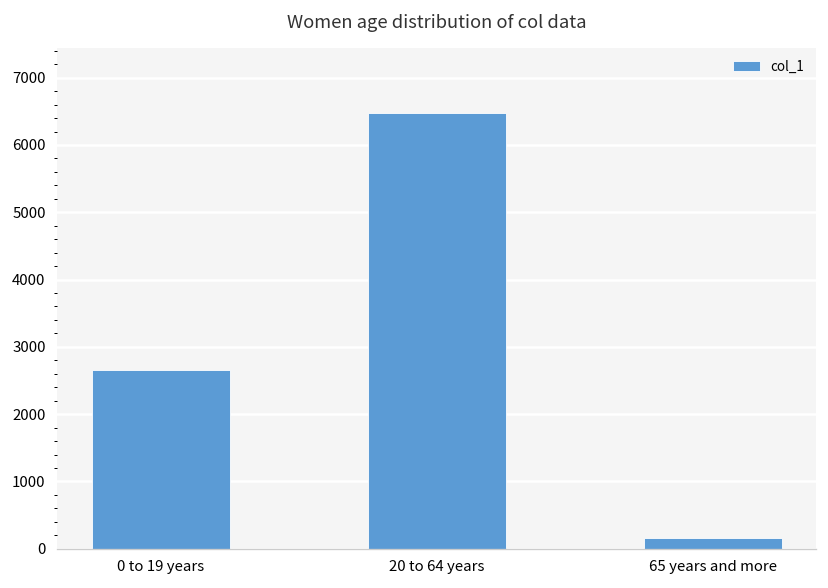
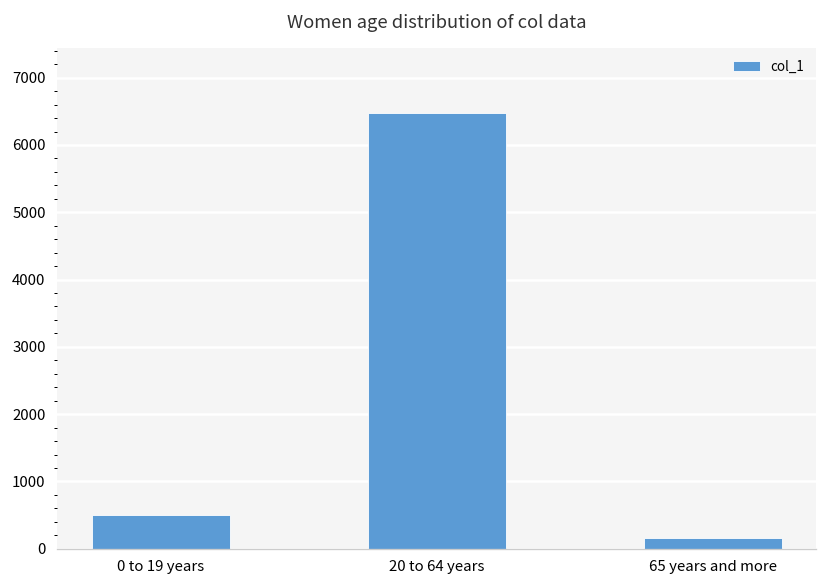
  {
-   "0 to 19 years": 2700,
+   "0 to 19 years": 500,
    "20 to 64 years": 6500,
    "65 years and more": 200
  }
